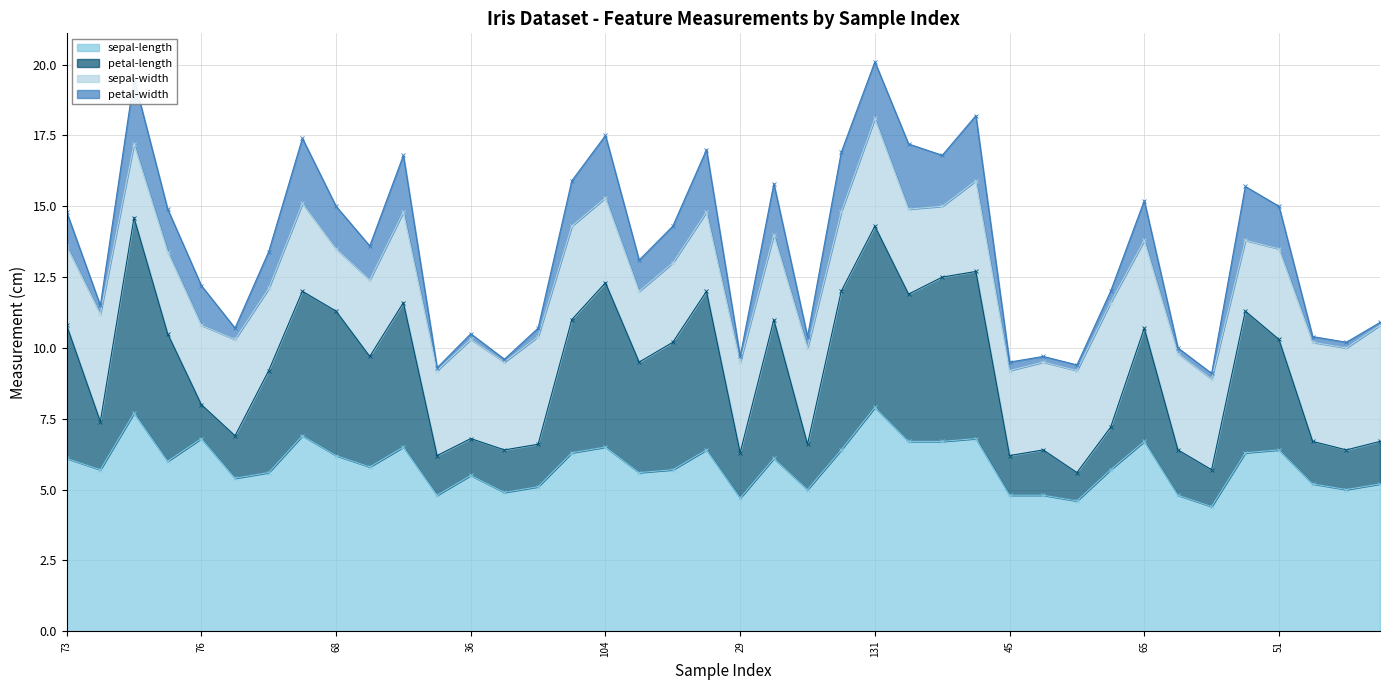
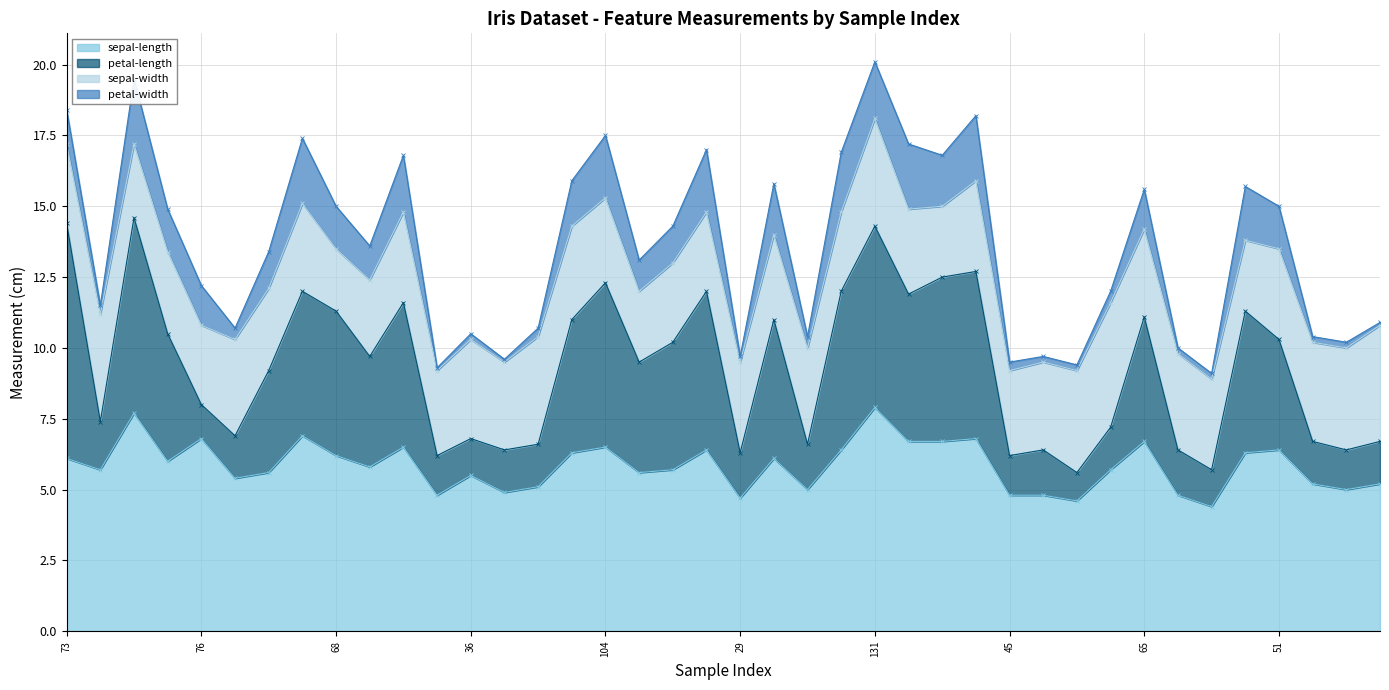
  {
    "petal-length": {
-     "73": 4.7,
+     "73": 8.3,
      "76": 1.2,
      "68": 5.1,
      "36": 1.3,
      "104": 5.8,
      "131": 6.4,
      "45": 1.4,
-     "65": 4.0,
+     "65": 4.4,
      "51": 3.9
    },
    "petal-width": {
      "73": 1.2,
      "76": 1.4,
      "68": 1.5,
      "36": 0.2,
      "104": 2.2,
      "131": 2.0,
      "45": 0.3,
      "65": 1.4,
      "51": 1.5
    }
  }
